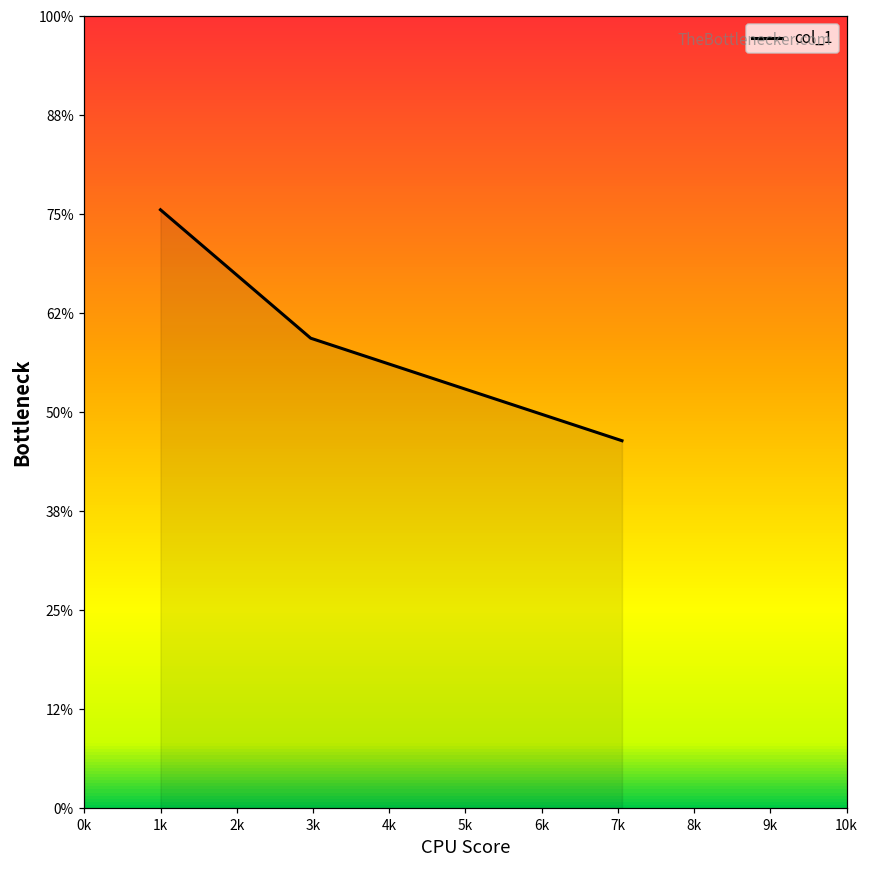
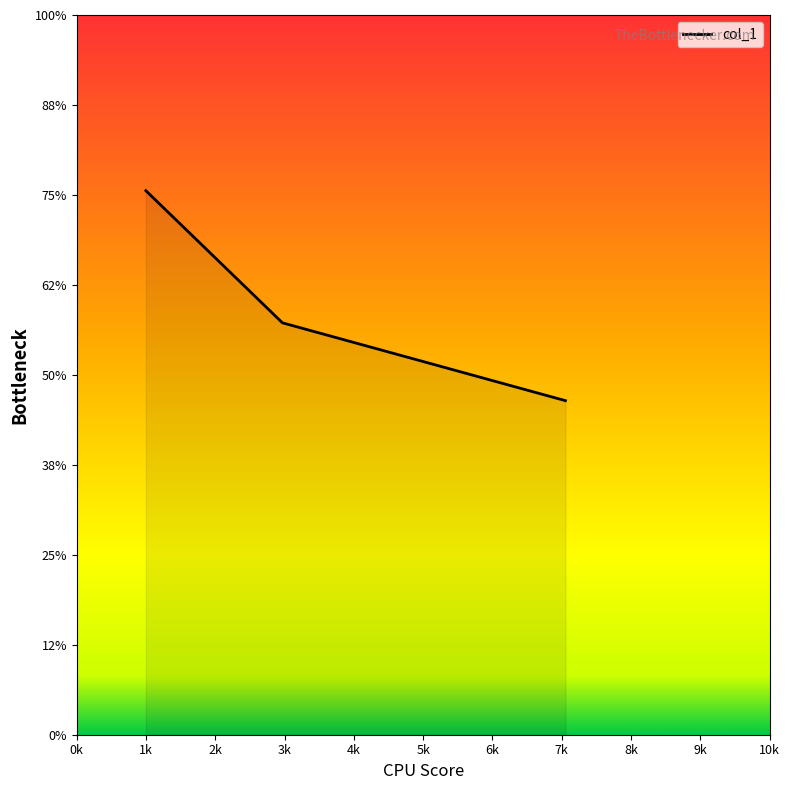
  {
    "1k": "76%",
-   "3k": "59%"
+   "3k": "57%"
  }
